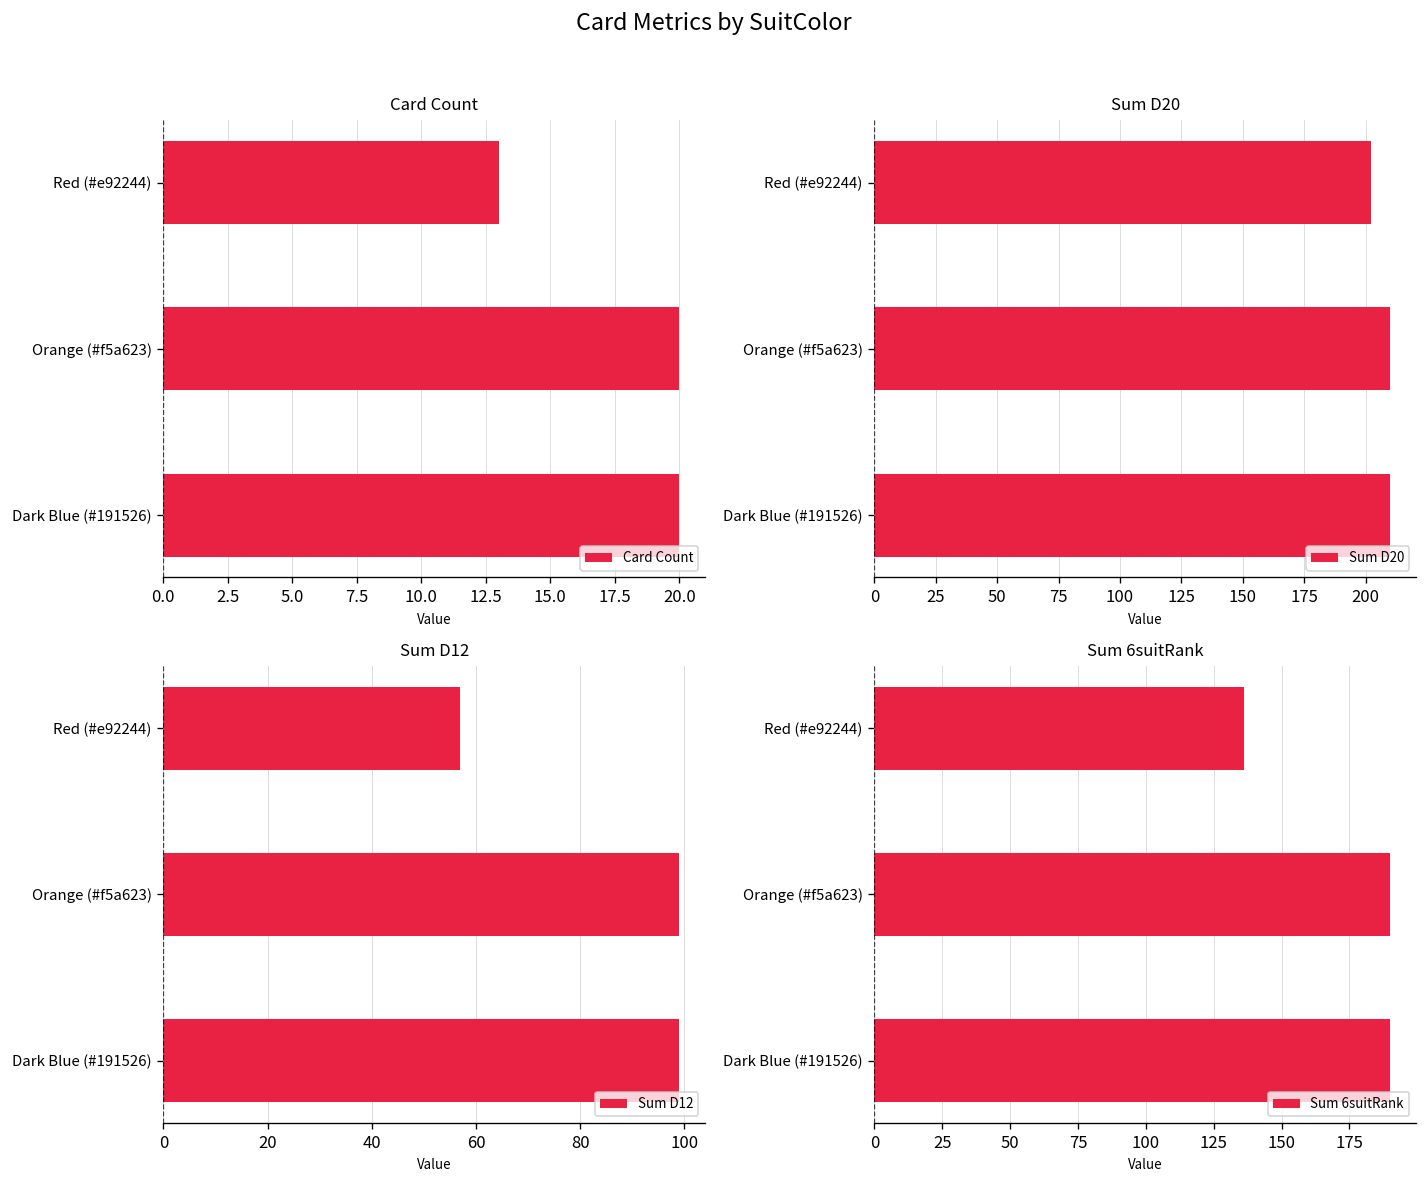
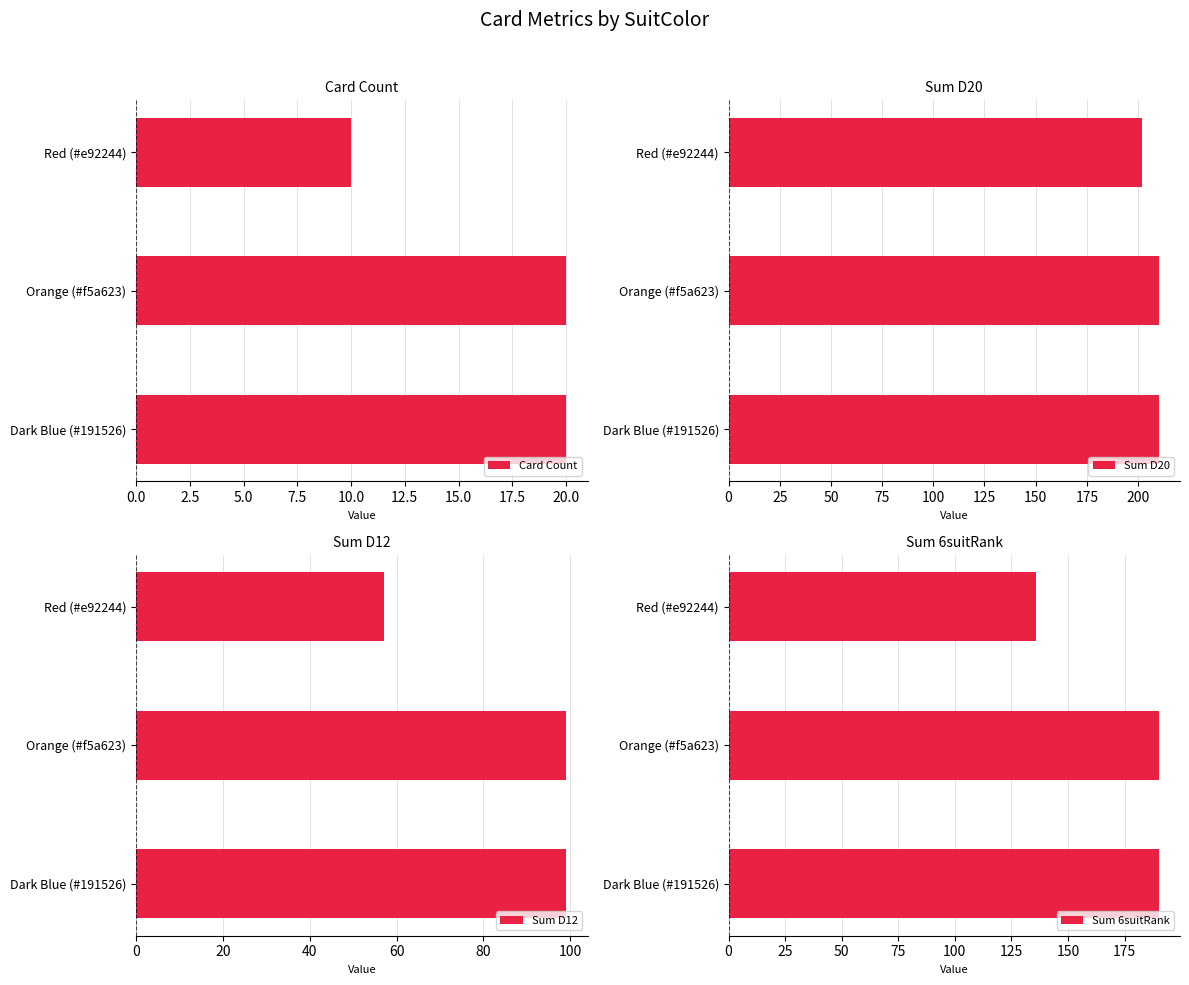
  {
    "Card Count": {
-     "Red (#e92244)": 13,
+     "Red (#e92244)": 10,
      "Orange (#f5a623)": 20,
      "Dark Blue (#191526)": 20
    },
    "Sum D20": {
      "Red (#e92244)": 202,
      "Orange (#f5a623)": 210,
      "Dark Blue (#191526)": 210
    },
    "Sum D12": {
      "Red (#e92244)": 57,
      "Orange (#f5a623)": 99,
      "Dark Blue (#191526)": 99
    },
    "Sum 6suitRank": {
      "Red (#e92244)": 136,
      "Orange (#f5a623)": 190,
      "Dark Blue (#191526)": 190
    }
  }
